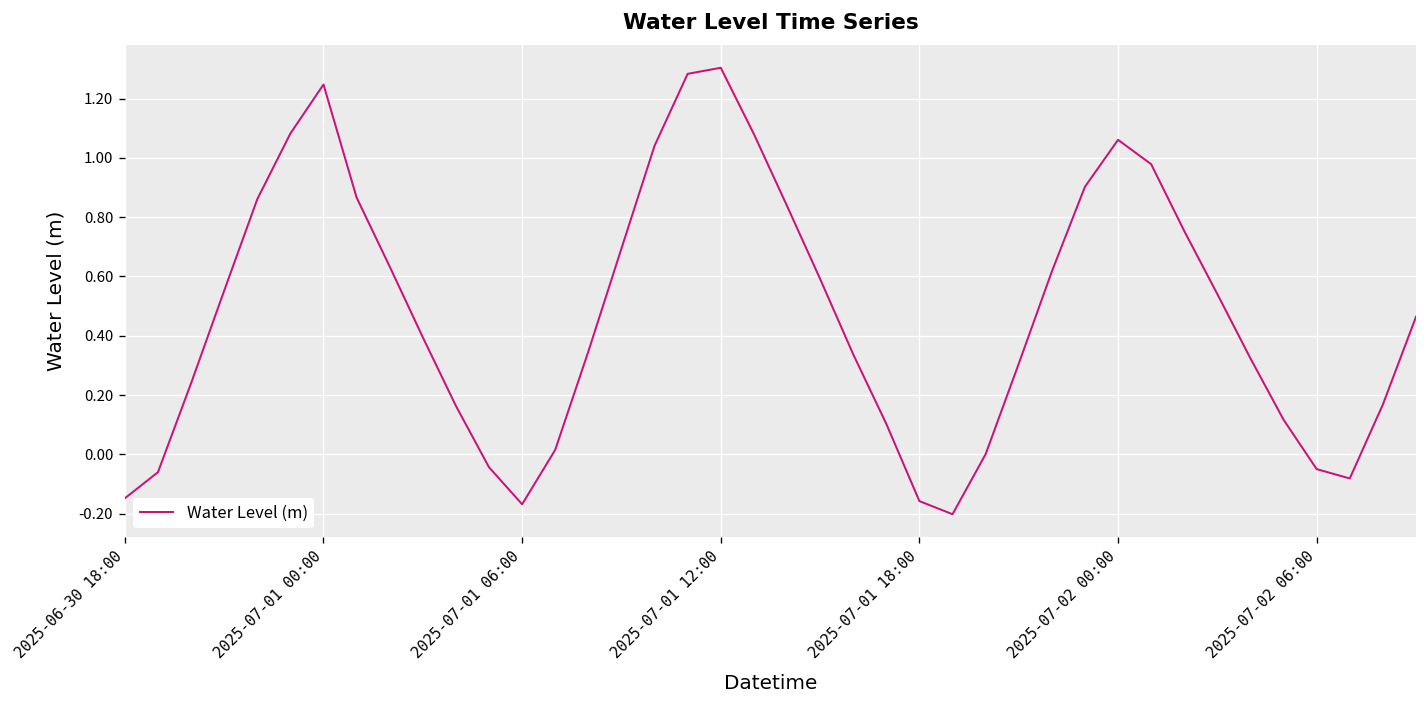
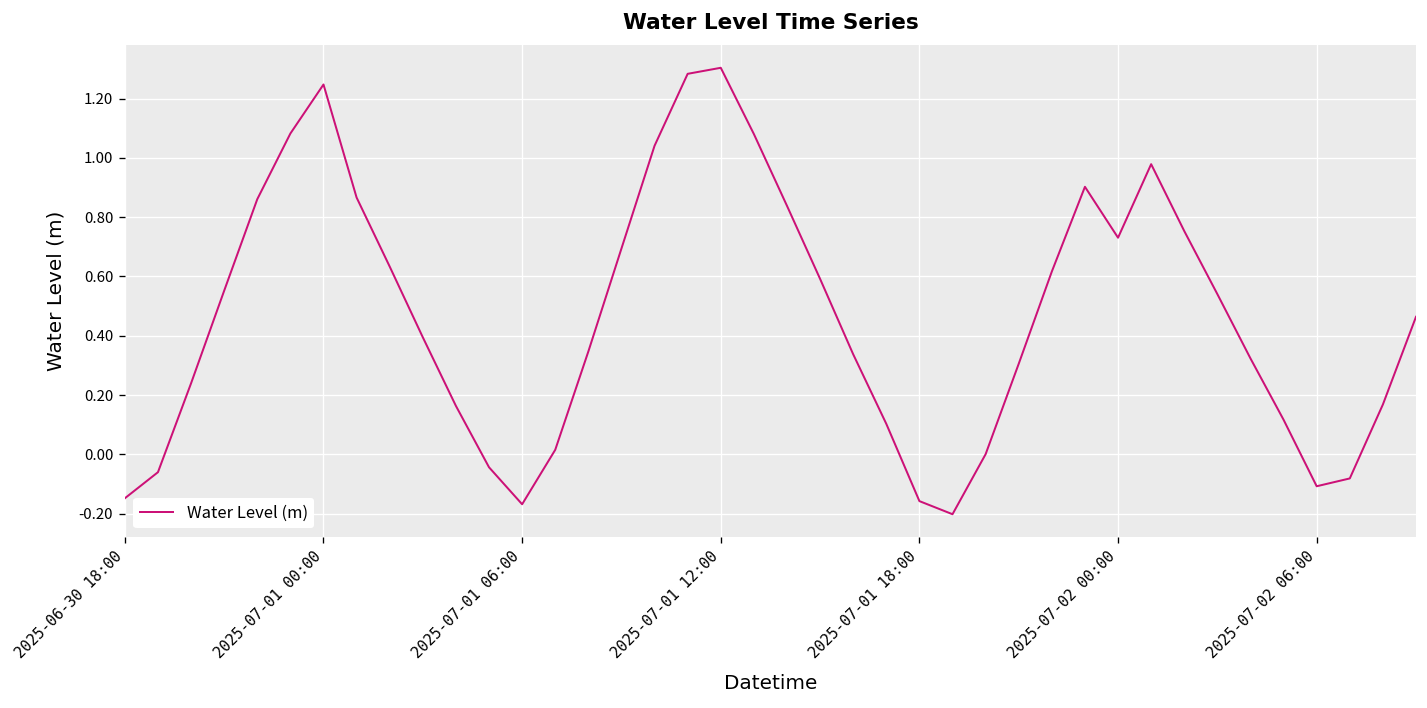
  {
    "2025-06-30 18:00": -0.15,
    "2025-07-01 00:00": 1.25,
    "2025-07-01 06:00": -0.17,
    "2025-07-01 12:00": 1.30,
    "2025-07-01 18:00": -0.16,
-   "2025-07-02 00:00": 1.06,
-   "2025-07-02 06:00": -0.05
+   "2025-07-02 00:00": 0.73,
+   "2025-07-02 06:00": -0.11
  }
